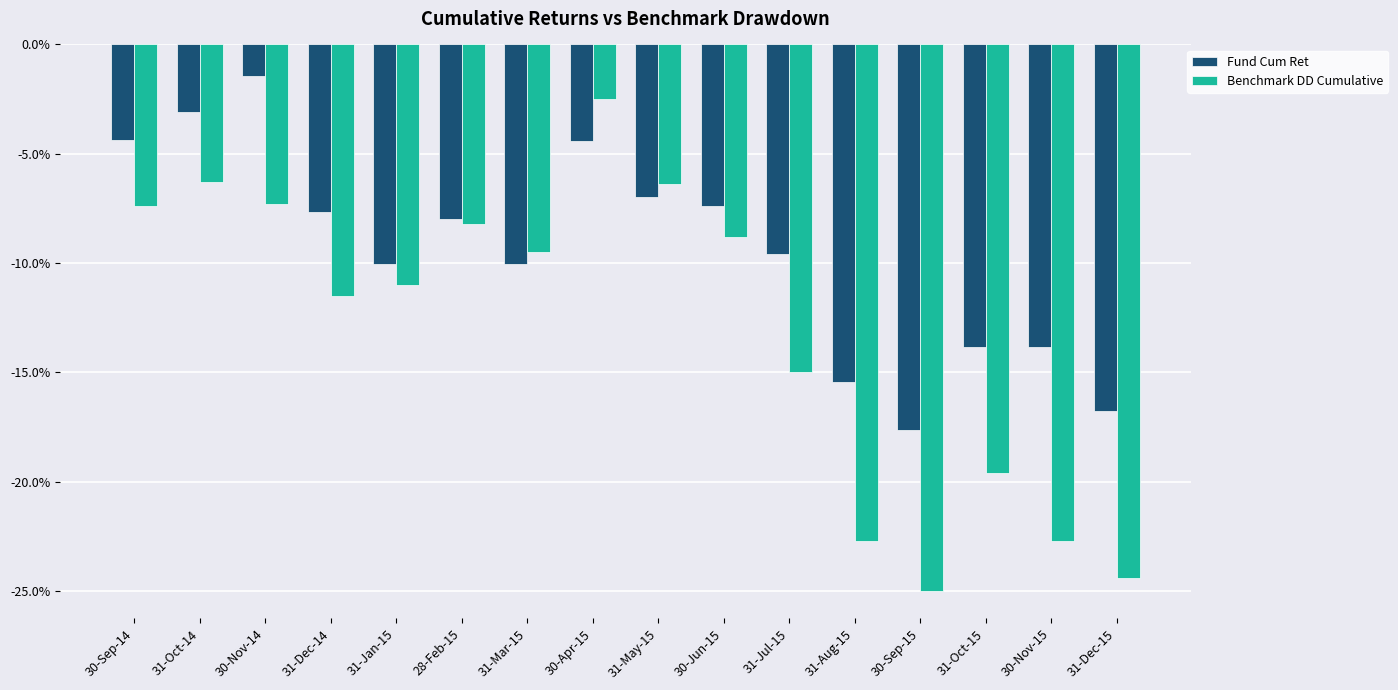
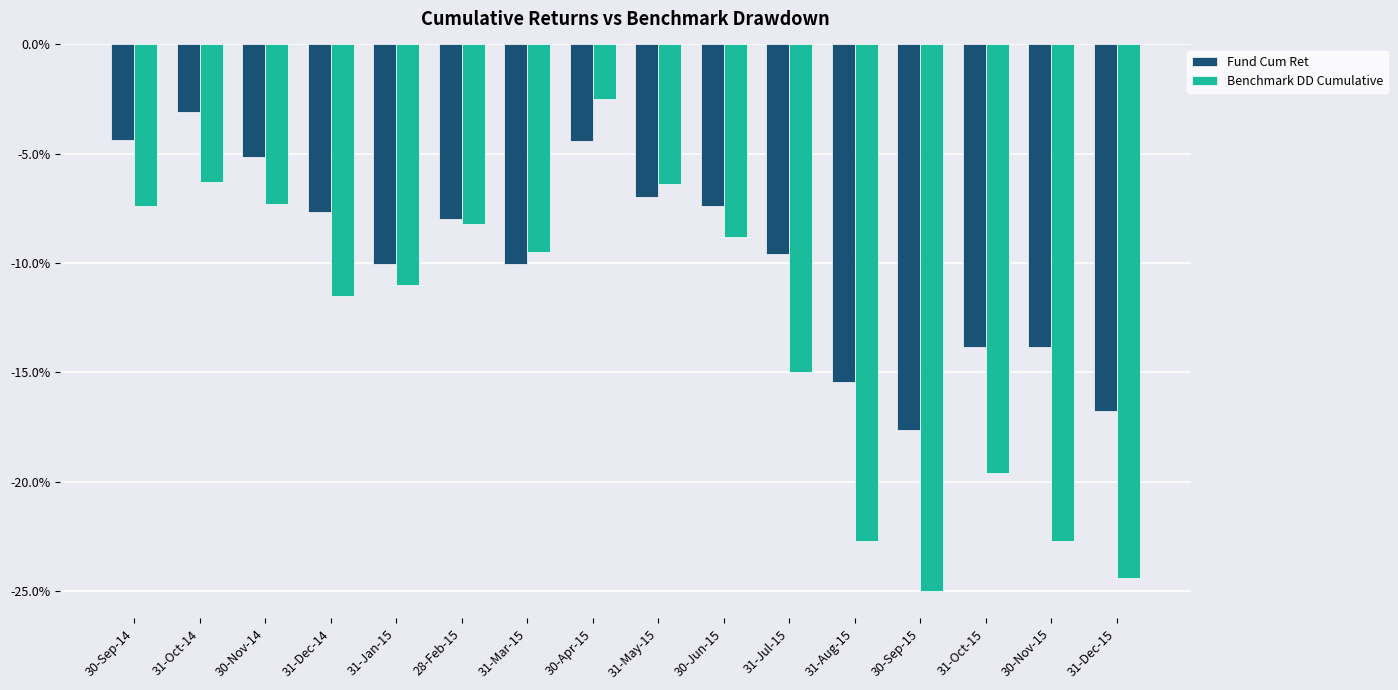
  {
    "Fund Cum Ret": {
      "30-Sep-14": "-4.4%",
      "31-Oct-14": "-3.1%",
-     "30-Nov-14": "-1.5%",
+     "30-Nov-14": "-5.1%",
      "31-Dec-14": "-7.7%",
      "31-Jan-15": "-10.0%",
      "28-Feb-15": "-8.0%",
      "31-Mar-15": "-10.1%",
      "30-Apr-15": "-4.4%",
      "31-May-15": "-7.0%",
      "30-Jun-15": "-7.4%",
      "31-Jul-15": "-9.6%",
      "31-Aug-15": "-15.4%",
      "30-Sep-15": "-17.6%",
      "31-Oct-15": "-13.8%",
      "30-Nov-15": "-13.9%",
      "31-Dec-15": "-16.8%"
    },
    "Benchmark DD Cumulative": {
      "30-Sep-14": "-7.4%",
      "31-Oct-14": "-6.3%",
      "30-Nov-14": "-7.3%",
      "31-Dec-14": "-11.5%",
      "31-Jan-15": "-11.0%",
      "28-Feb-15": "-8.2%",
      "31-Mar-15": "-9.5%",
      "30-Apr-15": "-2.5%",
      "31-May-15": "-6.4%",
      "30-Jun-15": "-8.8%",
      "31-Jul-15": "-15.0%",
      "31-Aug-15": "-22.7%",
      "30-Sep-15": "-25.0%",
      "31-Oct-15": "-19.6%",
      "30-Nov-15": "-22.7%",
      "31-Dec-15": "-24.4%"
    }
  }
